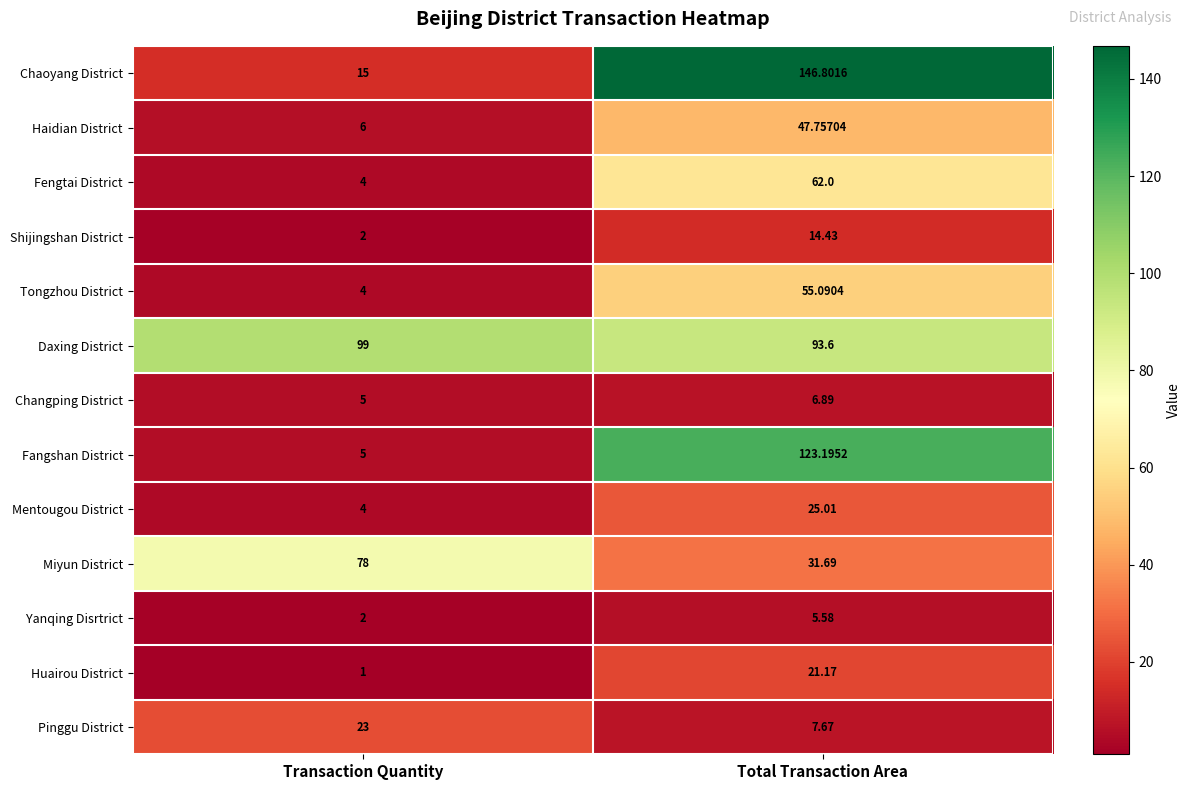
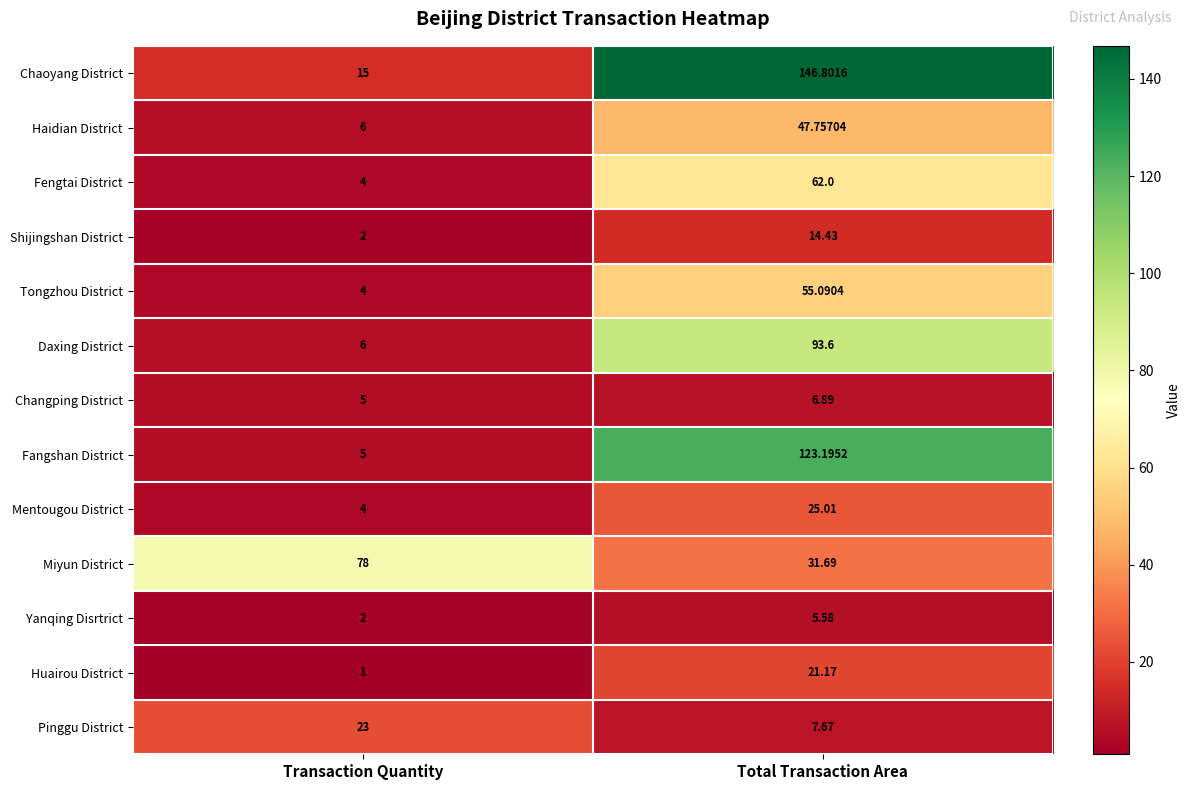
  {
    "Chaoyang District": {
      "Transaction Quantity": 15,
      "Total Transaction Area": 146.8016
    },
    "Haidian District": {
      "Transaction Quantity": 6,
      "Total Transaction Area": 47.75704
    },
    "Fengtai District": {
      "Transaction Quantity": 4,
      "Total Transaction Area": 62.0
    },
    "Shijingshan District": {
      "Transaction Quantity": 2,
      "Total Transaction Area": 14.43
    },
    "Tongzhou District": {
      "Transaction Quantity": 4,
      "Total Transaction Area": 55.0904
    },
    "Daxing District": {
-     "Transaction Quantity": 99,
+     "Transaction Quantity": 6,
      "Total Transaction Area": 93.6
    },
    "Changping District": {
      "Transaction Quantity": 5,
      "Total Transaction Area": 6.89
    },
    "Fangshan District": {
      "Transaction Quantity": 5,
      "Total Transaction Area": 123.1952
    },
    "Mentougou District": {
      "Transaction Quantity": 4,
      "Total Transaction Area": 25.01
    },
    "Miyun District": {
      "Transaction Quantity": 78,
      "Total Transaction Area": 31.69
    },
    "Yanqing Disrtrict": {
      "Transaction Quantity": 2,
      "Total Transaction Area": 5.58
    },
    "Huairou District": {
      "Transaction Quantity": 1,
      "Total Transaction Area": 21.17
    },
    "Pinggu District": {
      "Transaction Quantity": 23,
      "Total Transaction Area": 7.67
    }
  }
